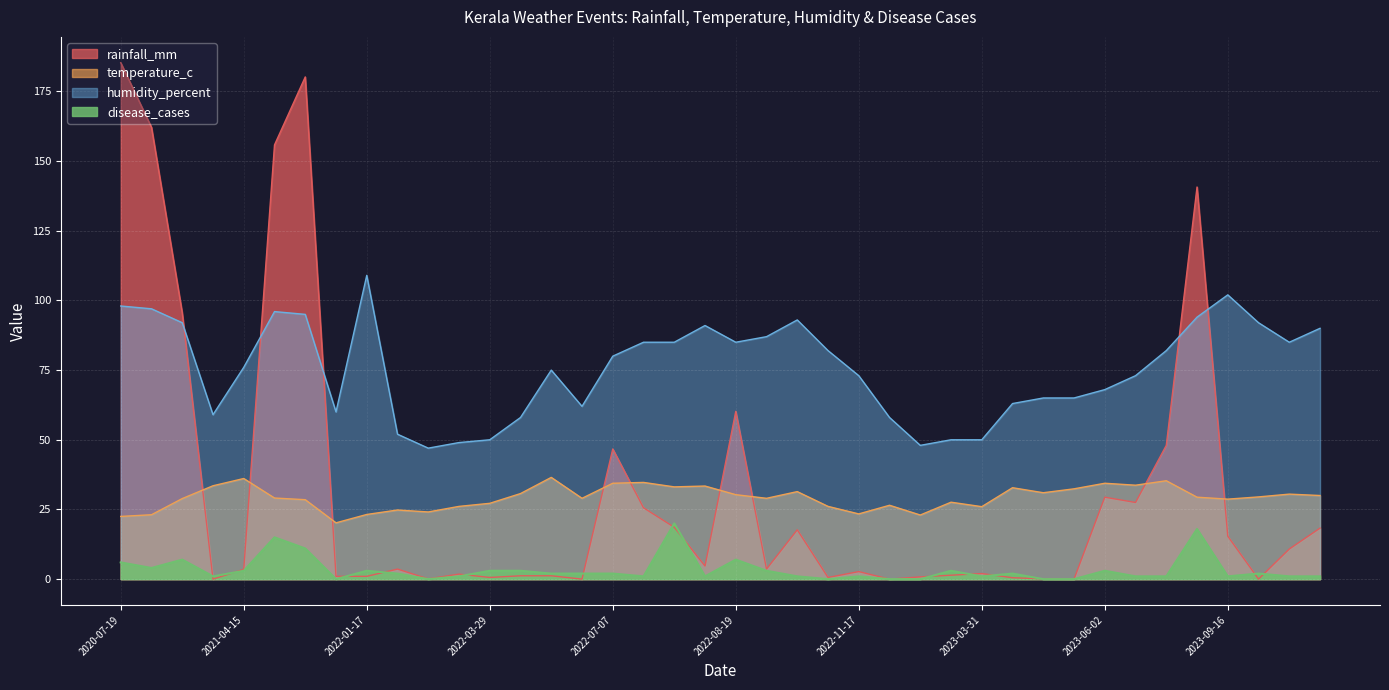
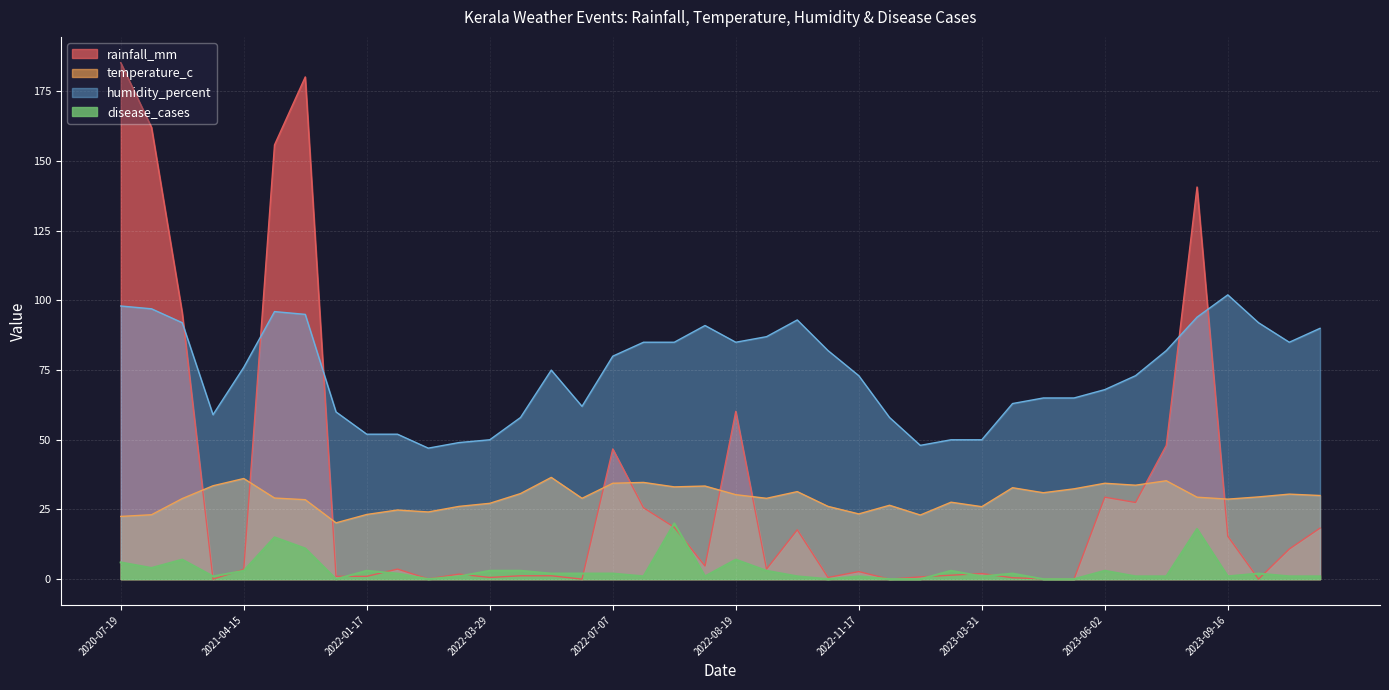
  {
    "humidity_percent": {
      "2020-07-19": 98,
      "2021-04-15": 76,
-     "2022-01-17": 109,
+     "2022-01-17": 52,
      "2022-03-29": 50,
      "2022-07-07": 80,
      "2022-08-19": 85,
      "2022-11-17": 73,
      "2023-03-31": 50,
      "2023-06-02": 68,
      "2023-09-16": 102
    },
    "disease_cases": {
      "2020-07-19": 6,
      "2022-01-17": 3,
      "2022-03-29": 3,
      "2022-07-07": 2,
      "2022-08-19": 7,
      "2022-11-17": 1,
      "2023-03-31": 1,
      "2023-06-02": 3,
      "2023-09-16": 1
    }
  }
